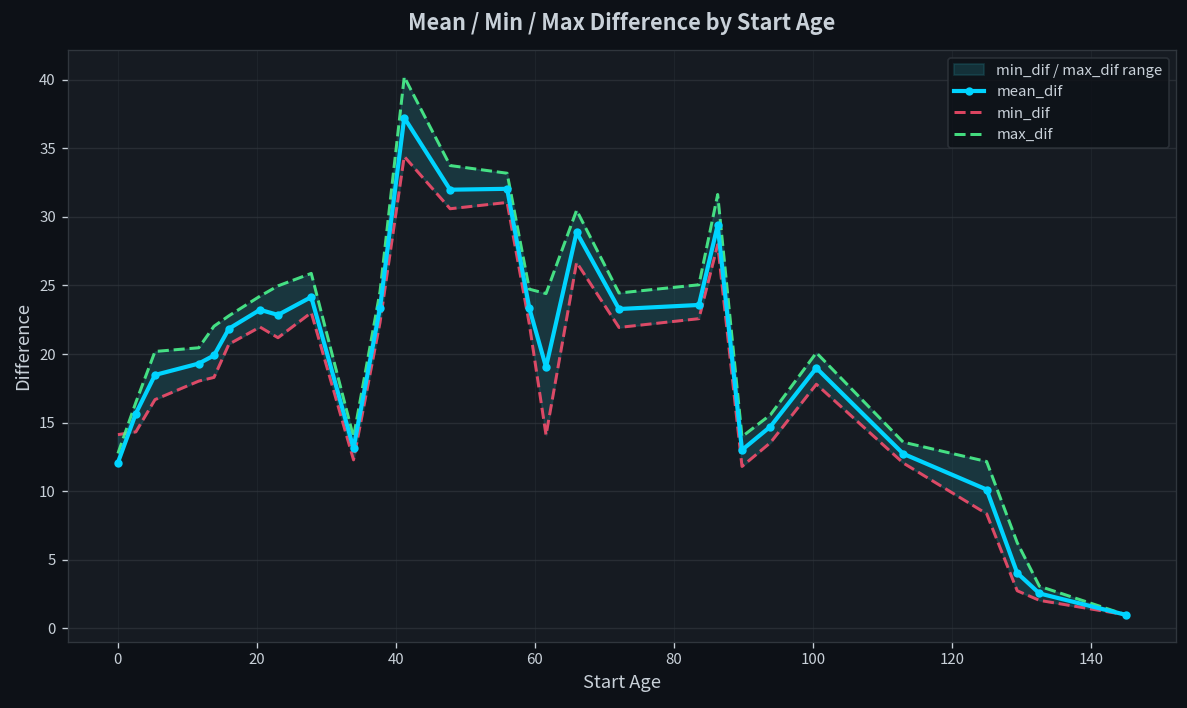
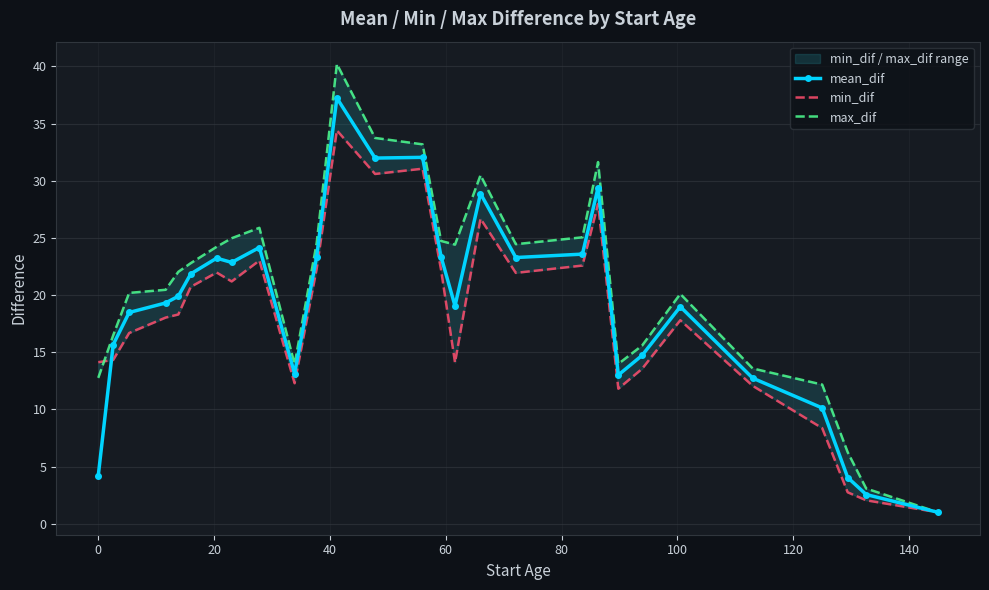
  {
    "mean_dif": {
-     "0": 12.1
+     "0": 4.2
    },
    "max_dif": {
      "0": 12.8
    }
  }
